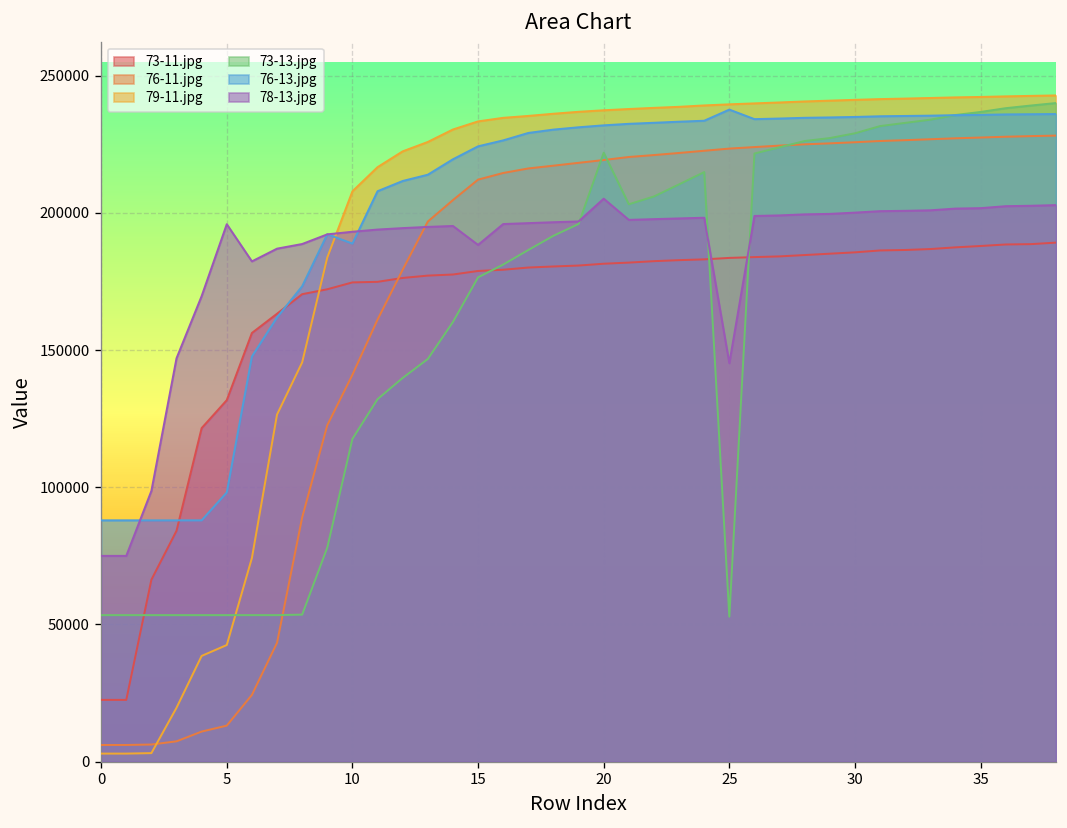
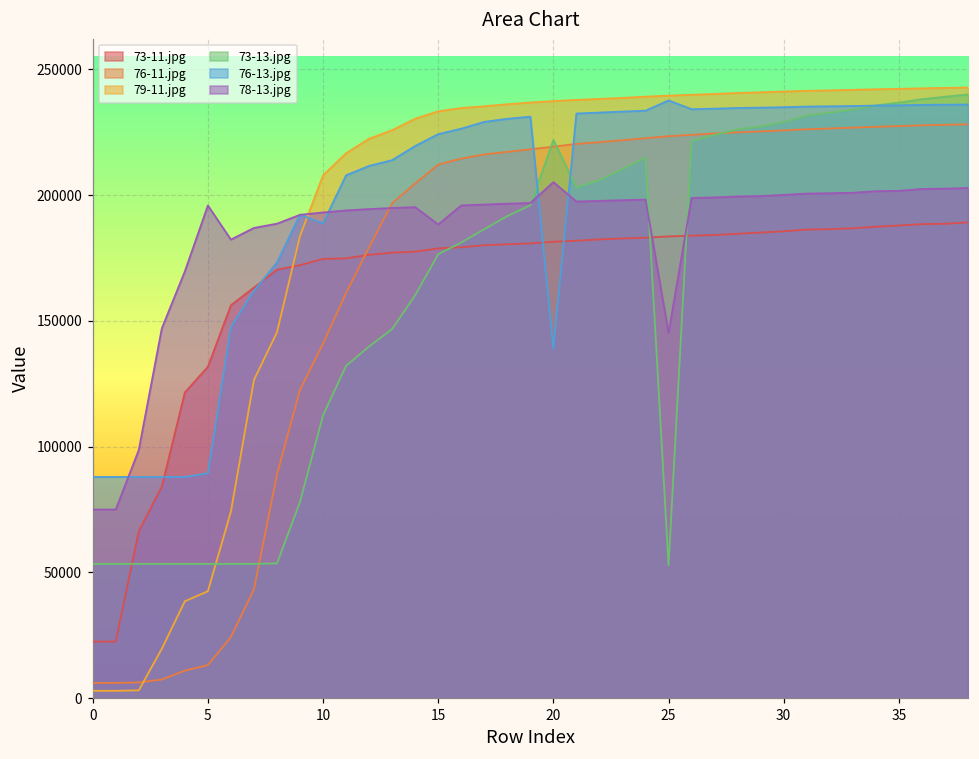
  {
    "73-13.jpg": {
      "0": 53000,
      "5": 53000,
-     "10": 118000,
+     "10": 112000,
      "15": 177000,
      "20": 222000,
      "25": 53000,
      "30": 229000
    },
    "76-13.jpg": {
      "0": 88000,
-     "5": 98000,
+     "5": 89000,
      "10": 189000,
      "15": 224000,
-     "20": 232000,
+     "20": 139000,
      "25": 238000,
      "30": 235000
    },
    "78-13.jpg": {
      "0": 75000,
      "5": 196000,
      "10": 193000,
      "15": 188000,
      "20": 205000,
      "25": 145000,
      "30": 200000,
      "35": 202000
    }
  }
